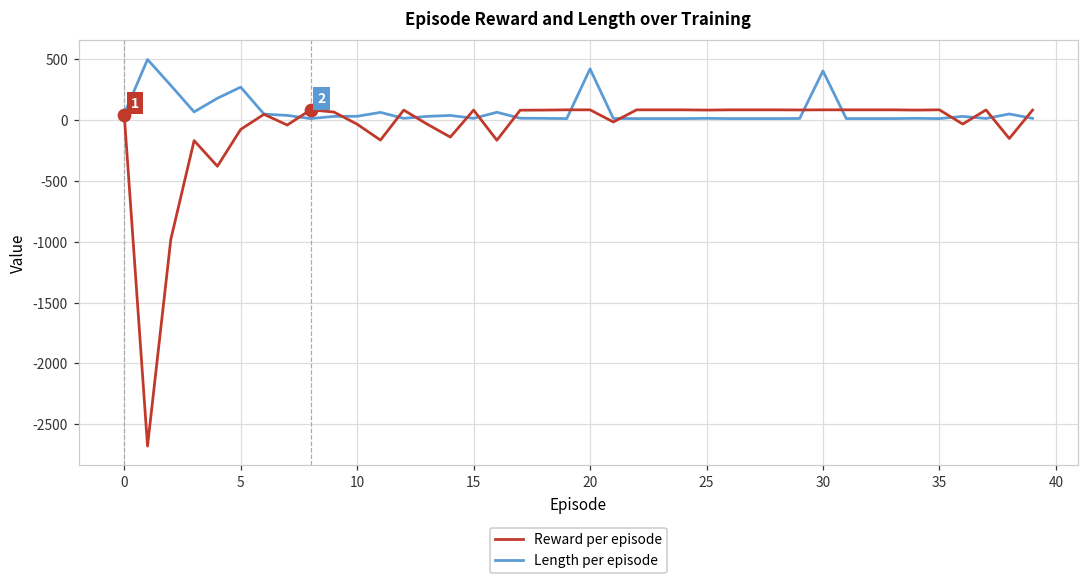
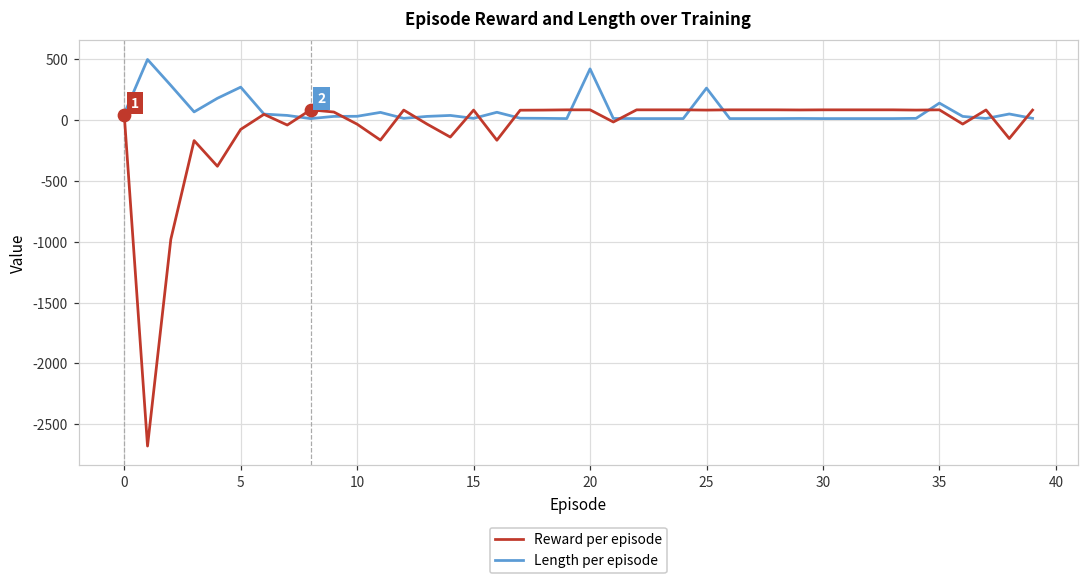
  {
    "Length per episode": {
      "5": 270,
      "10": 30,
      "15": 20,
      "20": 420,
-     "25": 20,
-     "30": 410,
-     "35": 10
+     "25": 260,
+     "30": 10,
+     "35": 140
    }
  }
